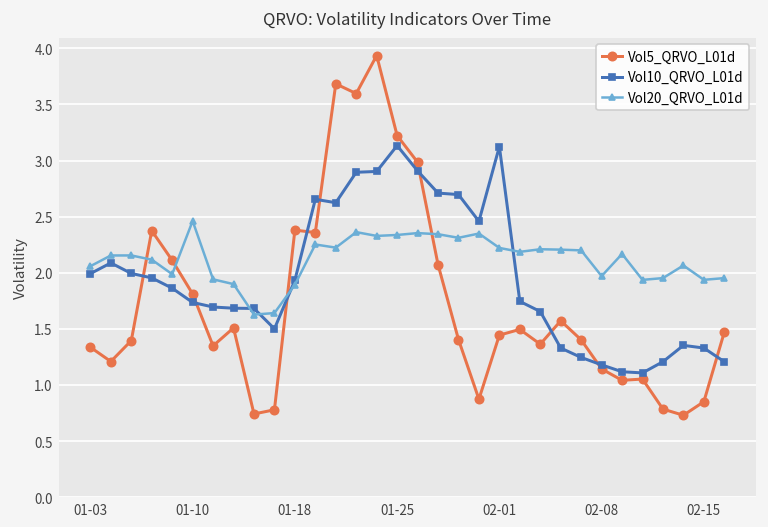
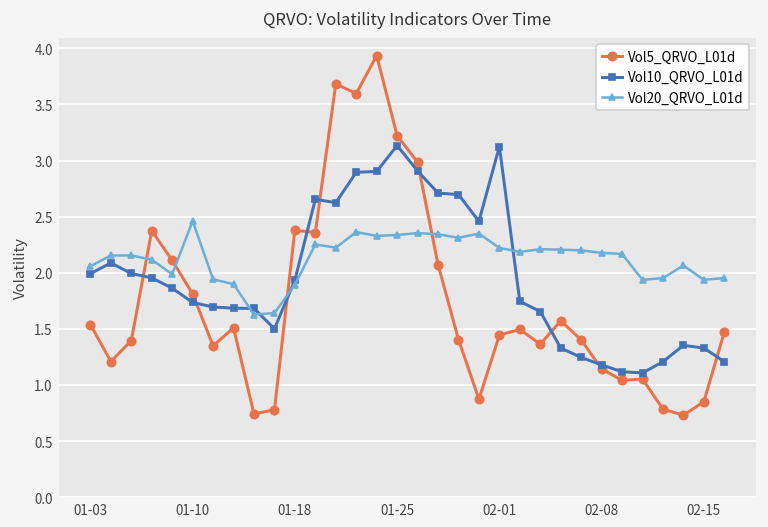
  {
    "Vol5_QRVO_L01d": {
-     "01-03": 1.3,
+     "01-03": 1.5,
      "01-10": 1.8,
      "01-18": 2.4,
      "01-25": 3.2,
      "02-01": 1.4,
      "02-08": 1.1,
      "02-15": 0.9
    },
    "Vol10_QRVO_L01d": {
      "01-03": 2.0,
      "01-10": 1.7,
      "01-18": 1.9,
      "01-25": 3.1,
      "02-01": 3.1,
      "02-08": 1.2,
      "02-15": 1.3
    },
    "Vol20_QRVO_L01d": {
      "01-03": 2.1,
      "01-10": 2.5,
      "01-18": 1.9,
      "01-25": 2.3,
      "02-01": 2.2,
-     "02-08": 2.0,
+     "02-08": 2.2,
      "02-15": 1.9
    }
  }
